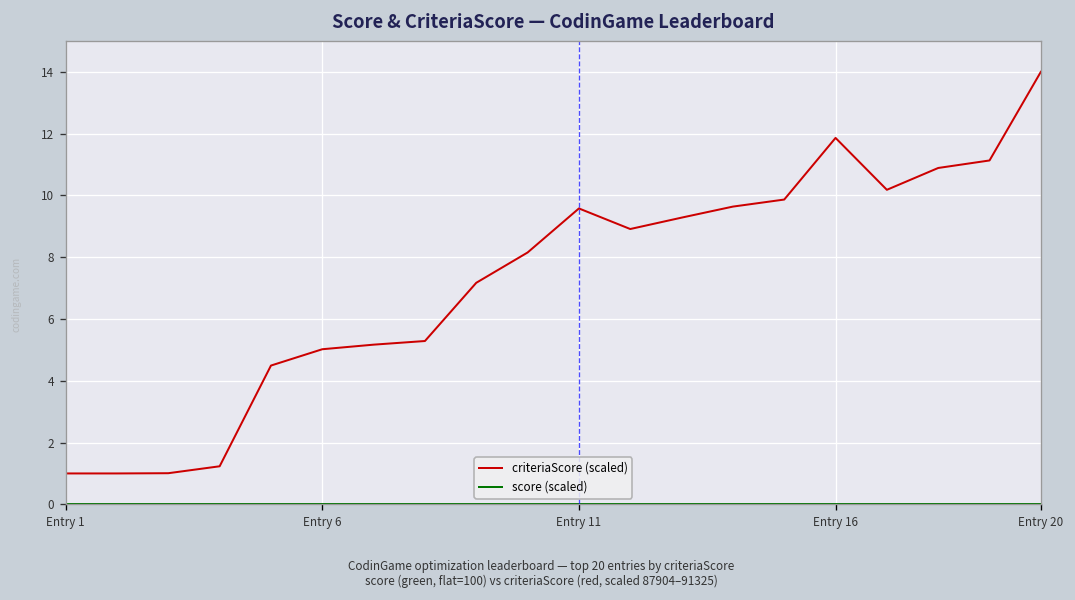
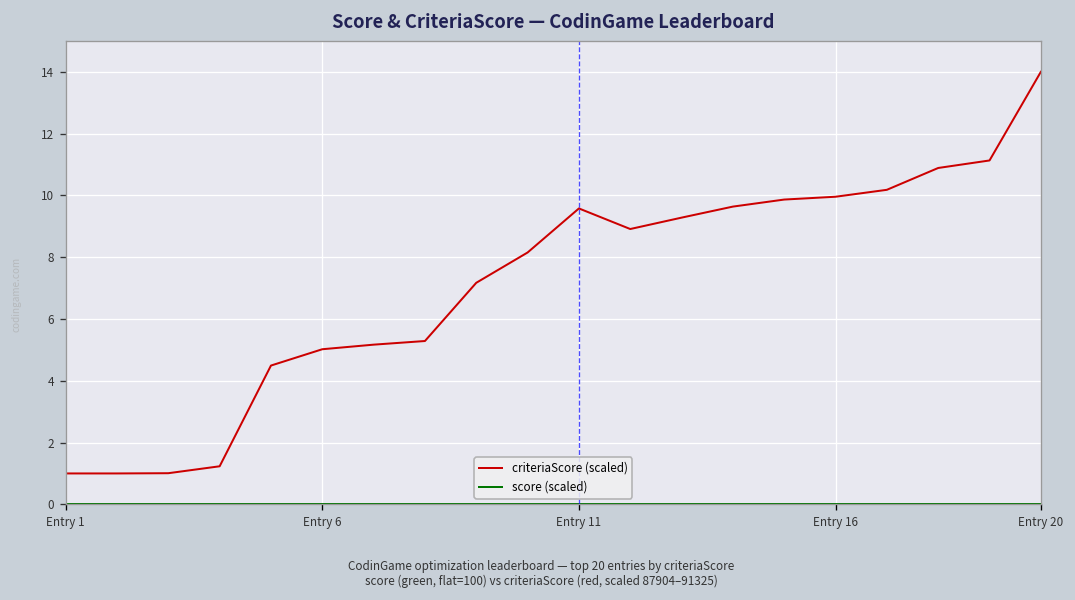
  {
    "criteriaScore (scaled)": {
      "Entry 1": 1.0,
      "Entry 6": 5.0,
      "Entry 11": 9.6,
-     "Entry 16": 11.9,
+     "Entry 16": 10.0,
      "Entry 20": 14.0
    },
    "score (scaled)": {
      "Entry 1": 0.0,
      "Entry 6": 0.0,
      "Entry 11": 0.0,
      "Entry 16": 0.0,
      "Entry 20": 0.0
    }
  }
